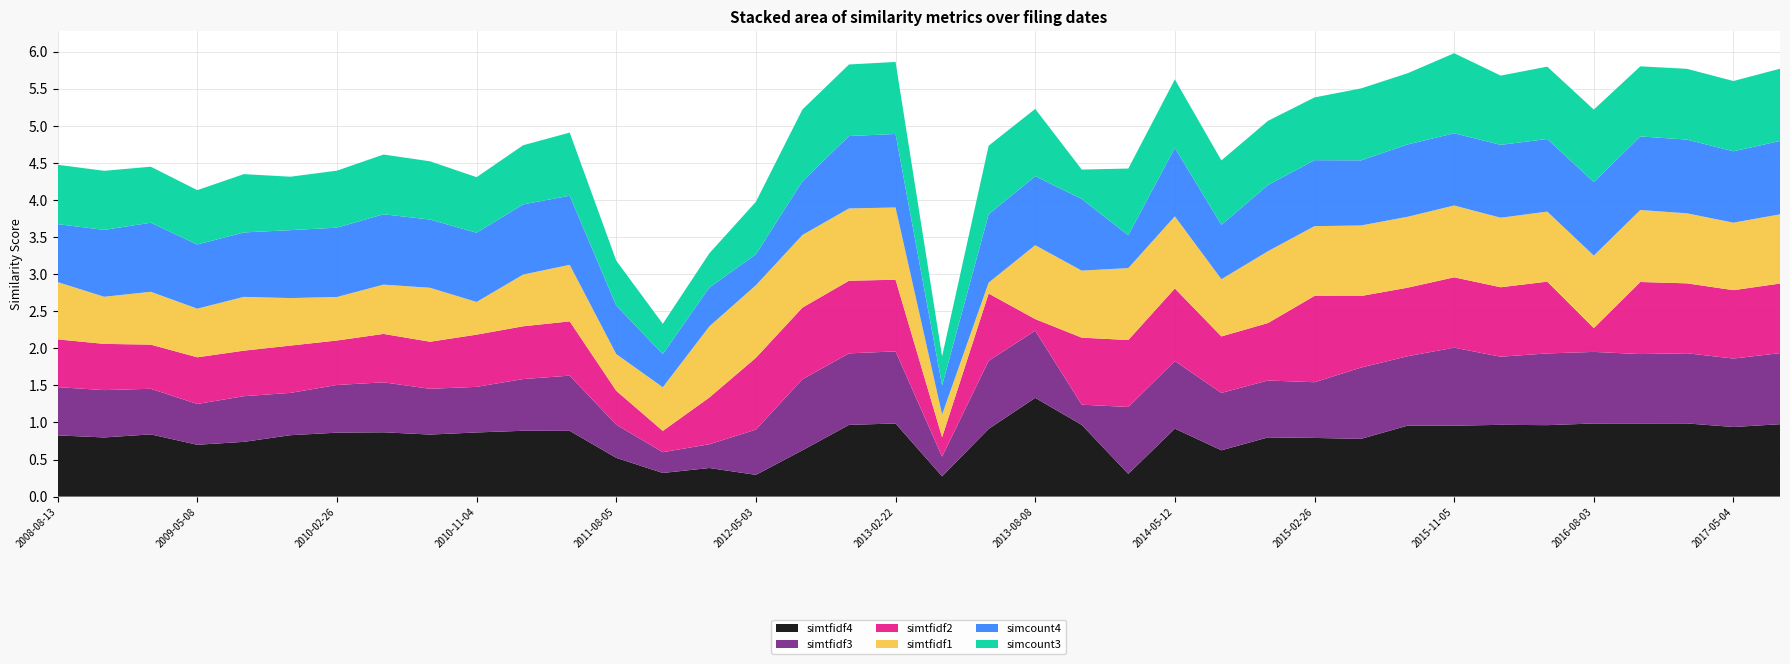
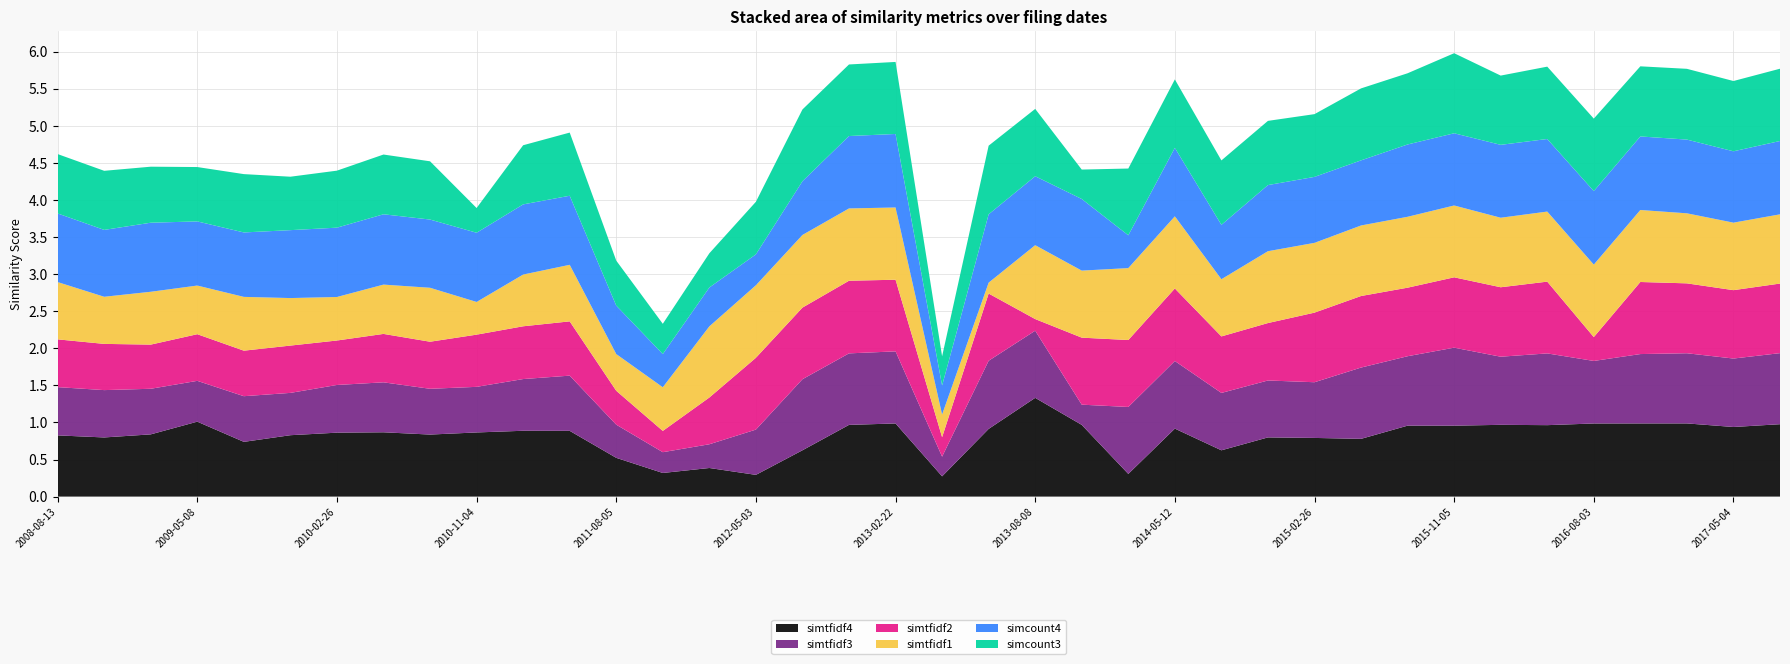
  {
    "simtfidf4": {
      "2008-08-13": 0.8,
-     "2009-05-08": 0.7,
+     "2009-05-08": 1.0,
      "2010-02-26": 0.9,
      "2010-11-04": 0.9,
      "2011-08-05": 0.5,
      "2012-05-03": 0.3,
      "2013-02-22": 1.0,
      "2013-08-08": 1.3,
      "2014-05-12": 0.9,
      "2015-02-26": 0.8,
      "2015-11-05": 1.0,
      "2016-08-03": 1.0,
      "2017-05-04": 0.9
    },
    "simtfidf3": {
      "2008-08-13": 0.7,
      "2009-05-08": 0.6,
      "2010-02-26": 0.6,
      "2010-11-04": 0.6,
      "2011-08-05": 0.4,
      "2012-05-03": 0.6,
      "2013-02-22": 1.0,
      "2013-08-08": 0.9,
      "2014-05-12": 0.9,
      "2015-02-26": 0.8,
      "2015-11-05": 1.1,
-     "2016-08-03": 1.0,
+     "2016-08-03": 0.8,
      "2017-05-04": 0.9
    },
    "simtfidf2": {
      "2008-08-13": 0.6,
      "2009-05-08": 0.6,
      "2010-02-26": 0.6,
      "2010-11-04": 0.7,
      "2011-08-05": 0.5,
      "2012-05-03": 1.0,
      "2013-02-22": 1.0,
      "2013-08-08": 0.2,
      "2014-05-12": 1.0,
-     "2015-02-26": 1.2,
+     "2015-02-26": 0.9,
      "2015-11-05": 0.9,
      "2016-08-03": 0.3,
      "2017-05-04": 0.9
    },
    "simtfidf1": {
      "2008-08-13": 0.8,
      "2009-05-08": 0.7,
      "2010-02-26": 0.6,
      "2010-11-04": 0.4,
      "2011-08-05": 0.5,
      "2012-05-03": 1.0,
      "2013-02-22": 1.0,
      "2013-08-08": 1.0,
      "2014-05-12": 1.0,
      "2015-02-26": 0.9,
      "2015-11-05": 1.0,
      "2016-08-03": 1.0,
      "2017-05-04": 0.9
    },
    "simcount4": {
-     "2008-08-13": 0.8,
+     "2008-08-13": 0.9,
      "2009-05-08": 0.9,
      "2010-02-26": 0.9,
      "2010-11-04": 0.9,
      "2011-08-05": 0.7,
      "2012-05-03": 0.4,
      "2013-02-22": 1.0,
      "2013-08-08": 0.9,
      "2014-05-12": 0.9,
      "2015-02-26": 0.9,
      "2015-11-05": 1.0,
      "2016-08-03": 1.0,
      "2017-05-04": 1.0
    },
    "simcount3": {
      "2008-08-13": 0.8,
      "2009-05-08": 0.7,
      "2010-02-26": 0.8,
-     "2010-11-04": 0.7,
+     "2010-11-04": 0.3,
      "2011-08-05": 0.6,
      "2012-05-03": 0.7,
      "2013-02-22": 1.0,
      "2013-08-08": 0.9,
      "2014-05-12": 0.9,
      "2015-02-26": 0.8,
      "2015-11-05": 1.1,
      "2016-08-03": 1.0,
      "2017-05-04": 0.9
    }
  }
